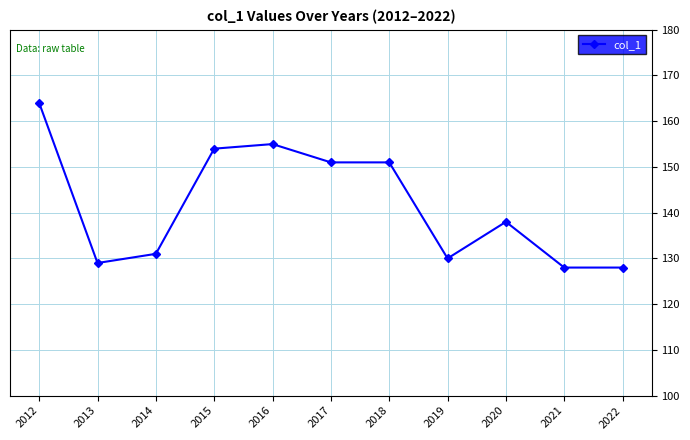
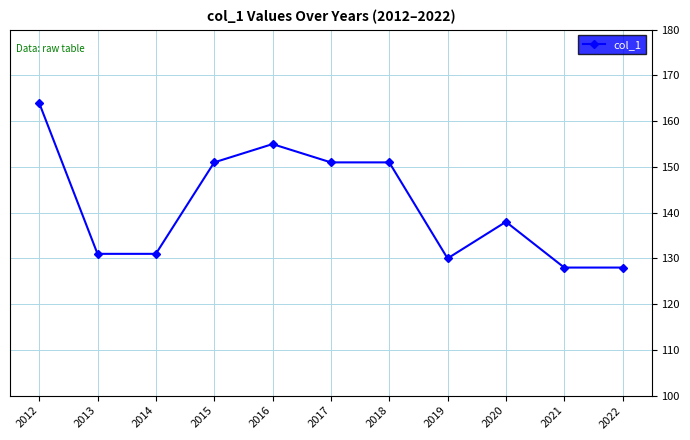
  {
    "2012": 164,
-   "2013": 129,
+   "2013": 131,
    "2014": 131,
-   "2015": 154,
+   "2015": 151,
    "2016": 155,
    "2017": 151,
    "2018": 151,
    "2019": 130,
    "2020": 138,
    "2021": 128,
    "2022": 128
  }
